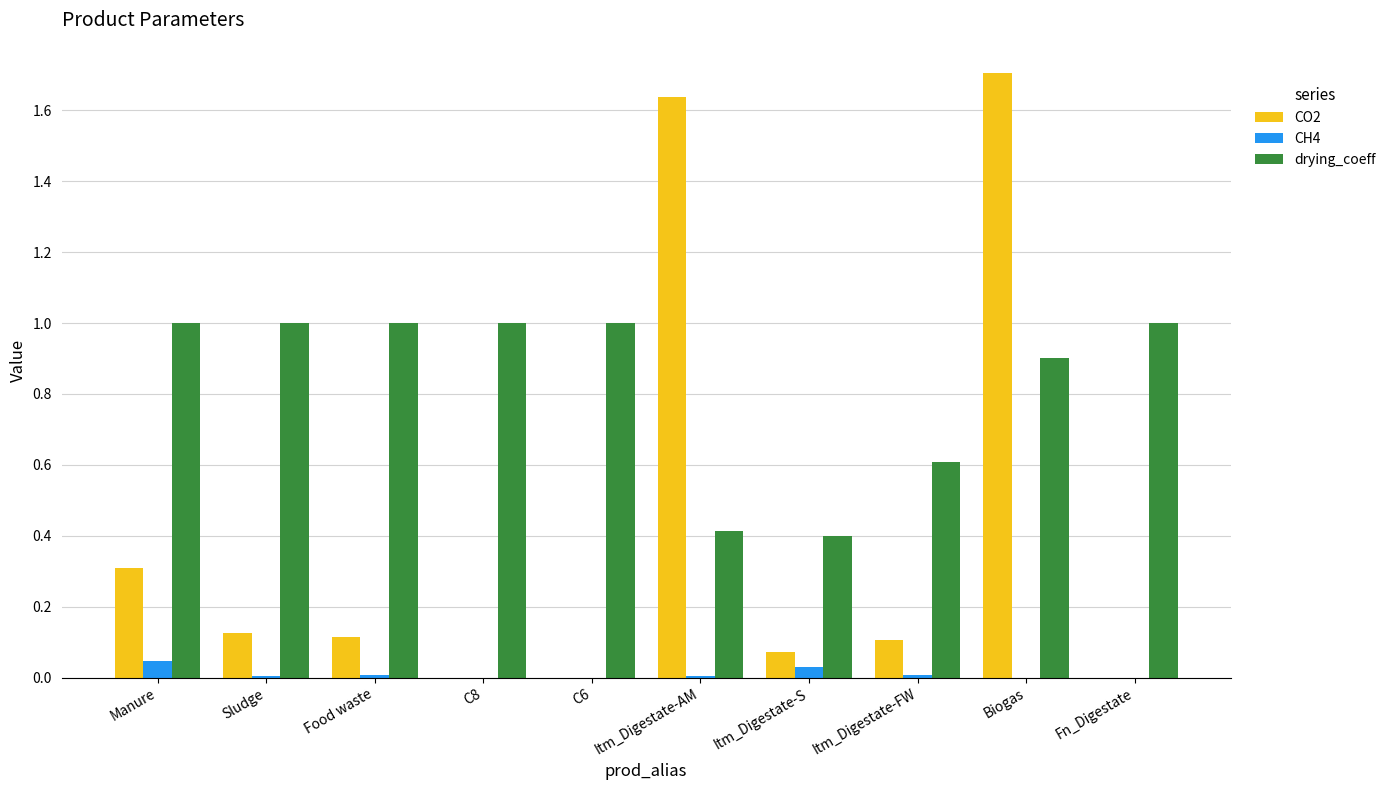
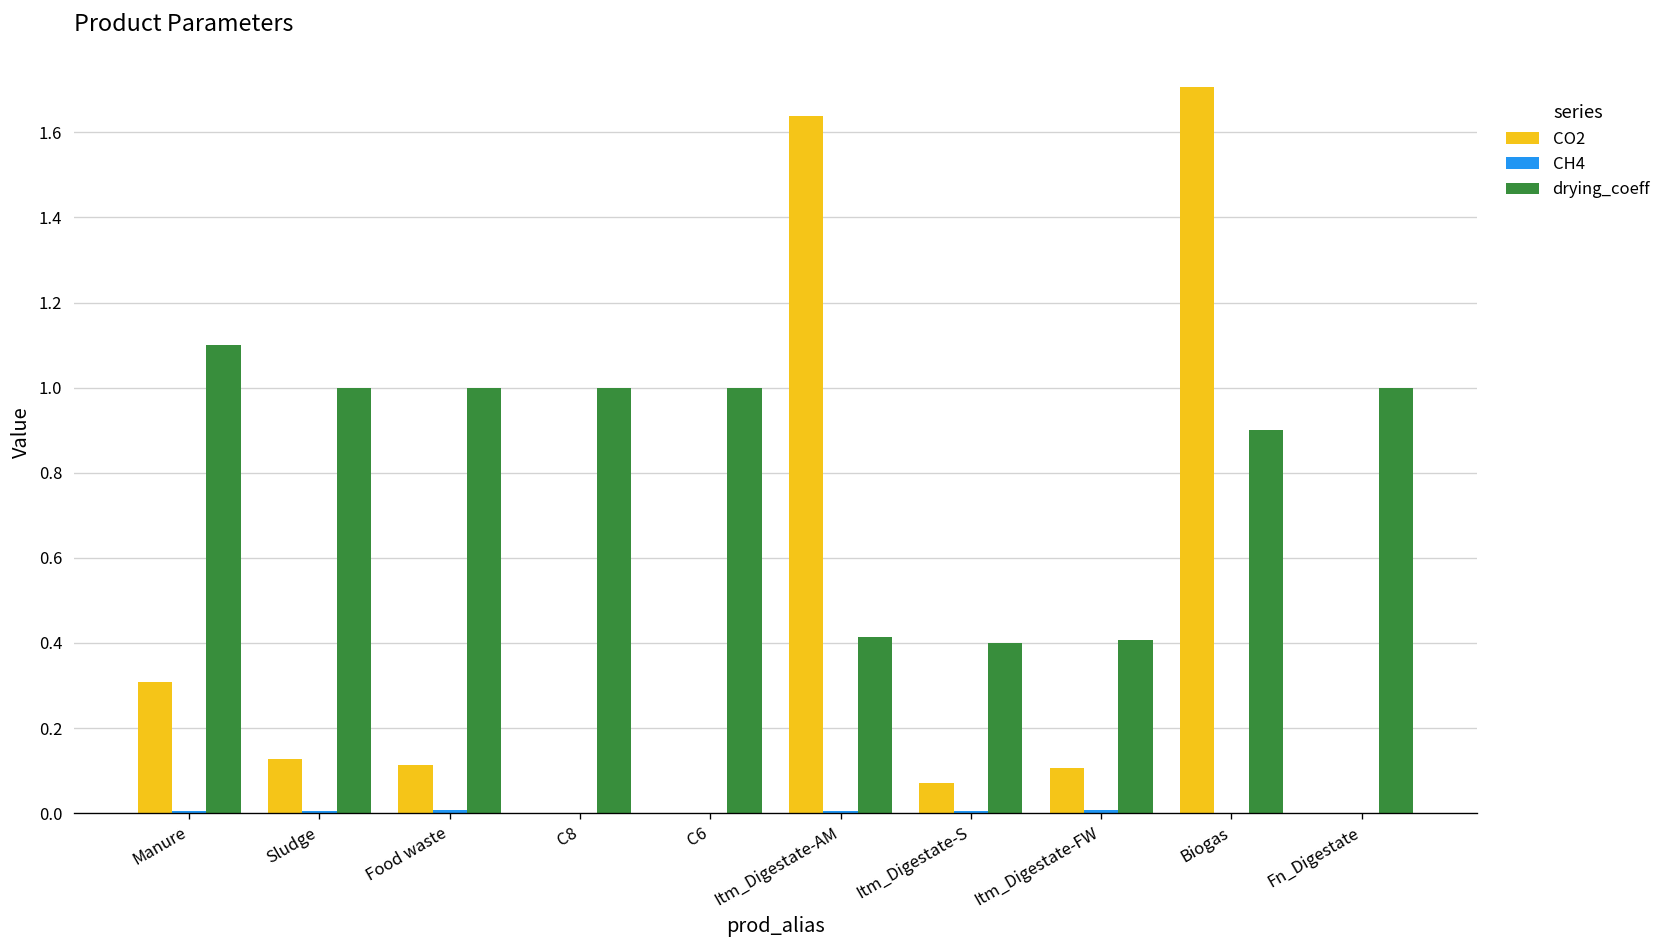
  {
    "CO2": {
      "Manure": 0.31,
      "Sludge": 0.13,
      "Food waste": 0.11,
      "C8": 0.00,
      "C6": 0.00,
      "Itm_Digestate-AM": 1.64,
      "Itm_Digestate-S": 0.07,
      "Itm_Digestate-FW": 0.11,
      "Biogas": 1.71,
      "Fn_Digestate": 0.00
    },
    "CH4": {
-     "Manure": 0.05,
+     "Manure": 0.00,
      "Food waste": 0.01,
      "C8": 0.00,
      "C6": 0.00,
-     "Itm_Digestate-S": 0.03,
+     "Itm_Digestate-S": 0.01,
      "Itm_Digestate-FW": 0.01,
      "Biogas": 0.00,
      "Fn_Digestate": 0.00
    },
    "drying_coeff": {
-     "Manure": 1.0,
+     "Manure": 1.1,
      "Sludge": 1.00,
      "Food waste": 1.00,
      "C8": 1.00,
      "C6": 1.00,
      "Itm_Digestate-AM": 0.41,
      "Itm_Digestate-S": 0.40,
-     "Itm_Digestate-FW": 0.61,
+     "Itm_Digestate-FW": 0.41,
      "Biogas": 0.90,
      "Fn_Digestate": 1.00
    }
  }
